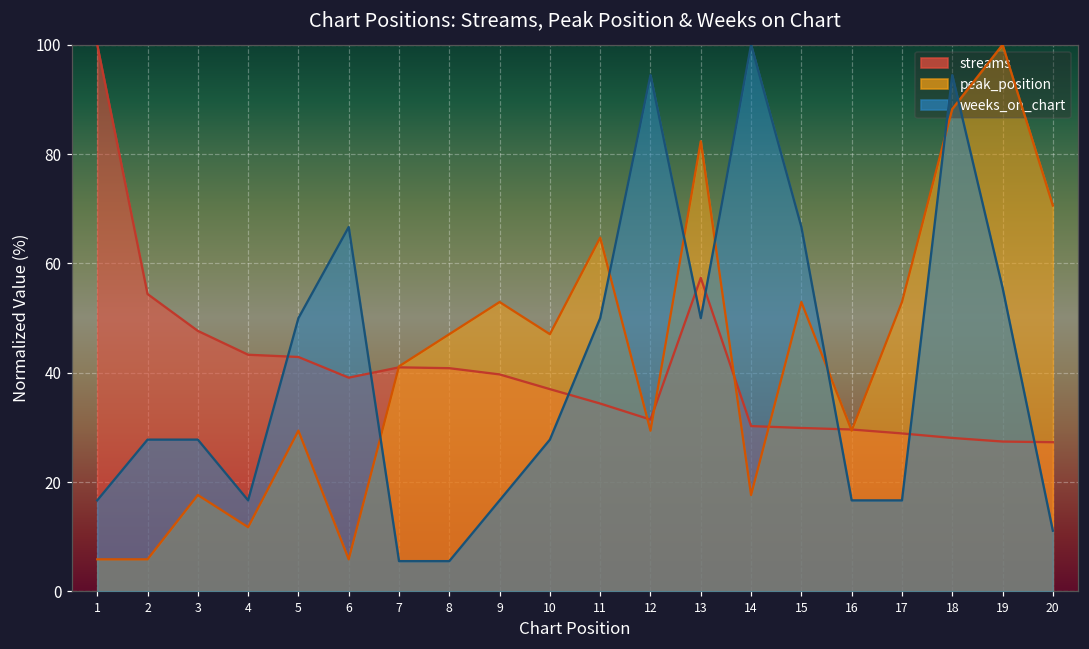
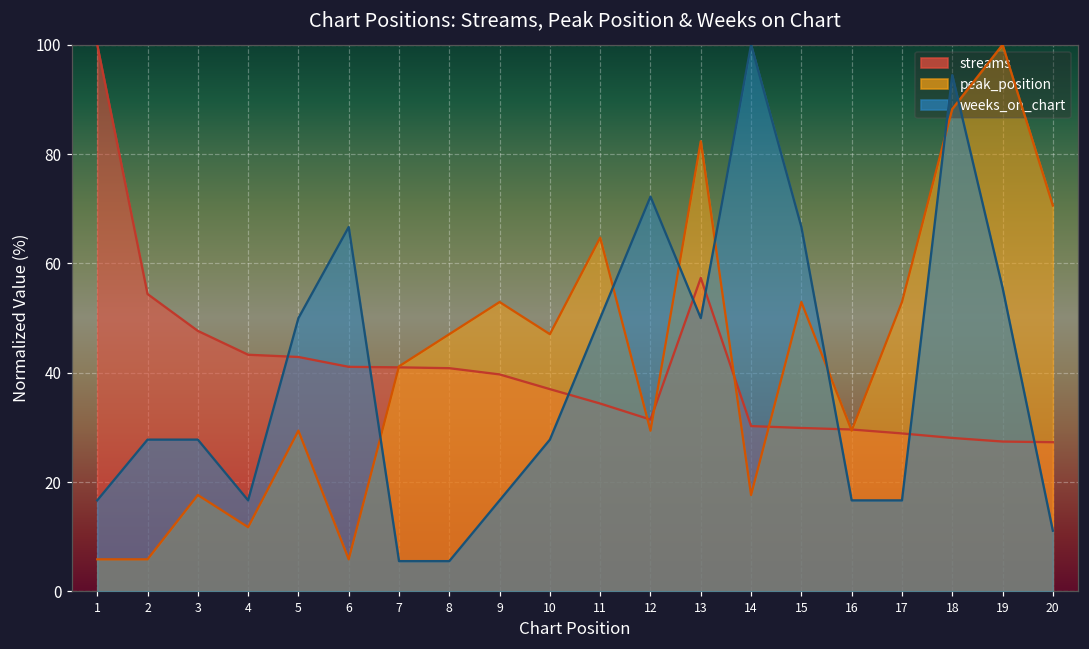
  {
    "streams": {
      "1": 100,
      "2": 54,
      "3": 48,
      "4": 43,
      "5": 43,
-     "6": 39,
+     "6": 41,
      "8": 41,
      "9": 40,
      "10": 37,
      "11": 34,
      "12": 31,
      "13": 57,
      "14": 30,
      "15": 30,
      "17": 29,
      "18": 28,
      "19": 27,
      "20": 27
    },
    "peak_position": {
      "1": 6,
      "2": 6,
      "3": 18,
      "4": 12,
      "5": 29,
      "6": 6,
      "8": 47,
      "9": 53,
      "10": 47,
      "11": 65,
      "12": 29,
      "13": 82,
      "14": 18,
      "15": 53,
      "17": 53,
      "19": 100,
      "20": 71
    },
    "weeks_on_chart": {
      "1": 17,
      "2": 28,
      "3": 28,
      "4": 17,
      "5": 50,
      "6": 67,
      "7": 6,
      "8": 6,
      "9": 17,
      "10": 28,
      "11": 50,
-     "12": 94,
+     "12": 72,
      "13": 50,
      "14": 100,
      "15": 67,
      "16": 17,
      "17": 17,
      "19": 56,
      "20": 11
    }
  }
